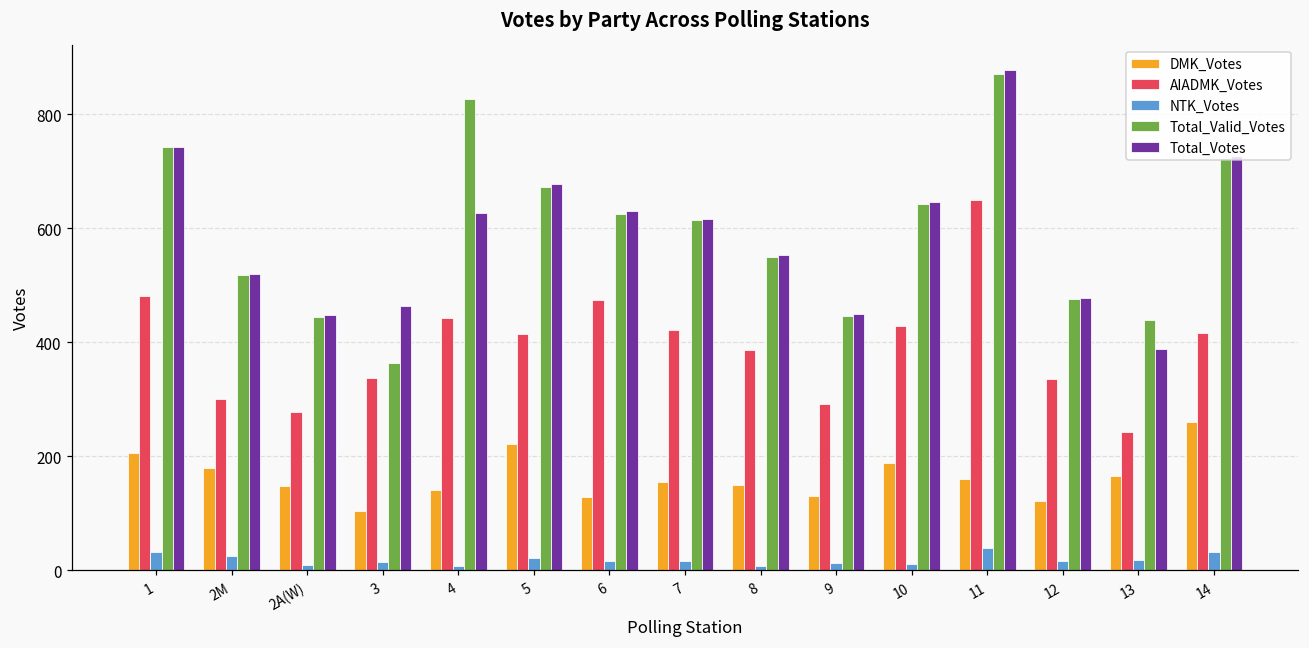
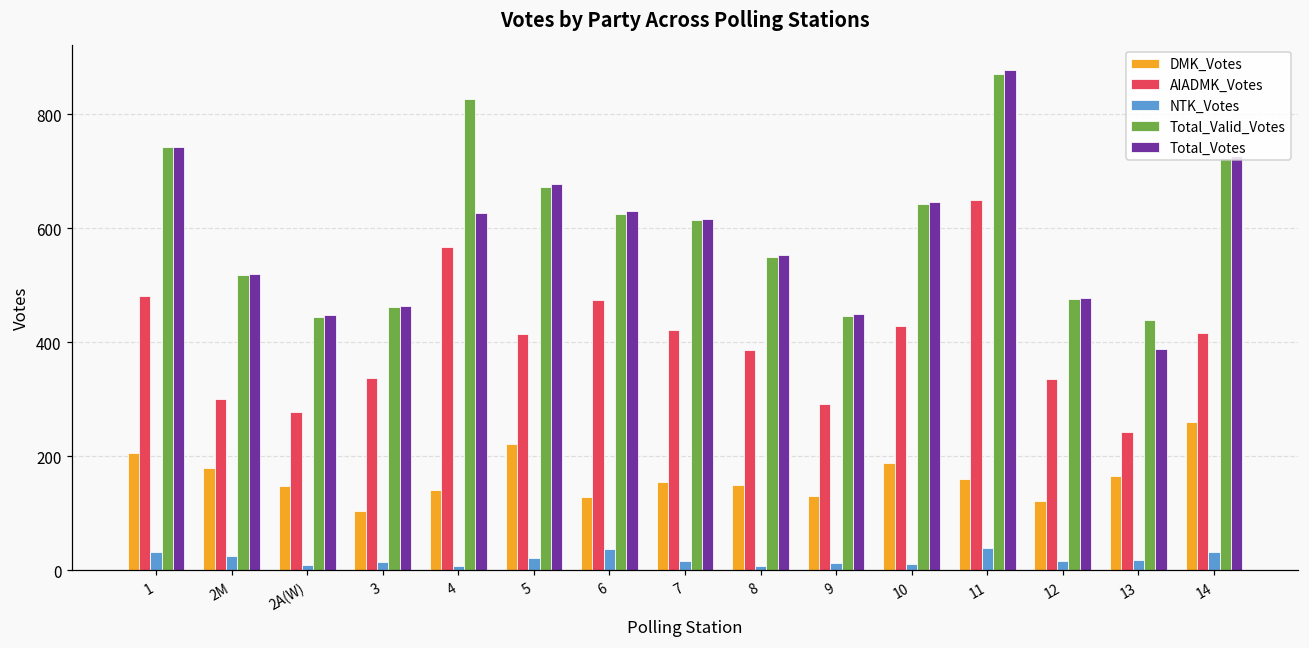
  {
    "DMK_Votes": {
      "1": 210,
      "2M": 180,
      "2A(W)": 150,
      "3": 100,
      "4": 140,
      "5": 220,
      "6": 130,
      "7": 160,
      "8": 150,
      "9": 130,
      "10": 190,
      "11": 160,
      "12": 120,
      "13": 170,
      "14": 260
    },
    "AIADMK_Votes": {
      "1": 480,
      "2M": 300,
      "2A(W)": 280,
      "3": 340,
-     "4": 440,
+     "4": 570,
      "5": 410,
      "6": 470,
      "7": 420,
      "8": 390,
      "9": 290,
      "10": 430,
      "11": 650,
      "12": 340,
      "13": 240,
      "14": 420
    },
    "NTK_Votes": {
      "1": 30,
      "2M": 30,
      "2A(W)": 10,
      "3": 10,
      "4": 10,
      "5": 20,
-     "6": 20,
+     "6": 40,
      "7": 20,
      "8": 10,
      "9": 10,
      "10": 10,
      "11": 40,
      "12": 20,
      "13": 20,
      "14": 30
    },
    "Total_Valid_Votes": {
      "1": 740,
      "2M": 520,
      "2A(W)": 450,
-     "3": 360,
+     "3": 460,
      "4": 830,
      "5": 670,
      "6": 630,
      "7": 620,
      "8": 550,
      "9": 450,
      "10": 640,
      "11": 870,
      "12": 480,
      "13": 440
    },
    "Total_Votes": {
      "1": 740,
      "2M": 520,
      "2A(W)": 450,
      "3": 460,
      "4": 630,
      "5": 680,
      "6": 630,
      "7": 620,
      "8": 550,
      "9": 450,
      "10": 650,
      "11": 880,
      "12": 480,
      "13": 390
    }
  }
